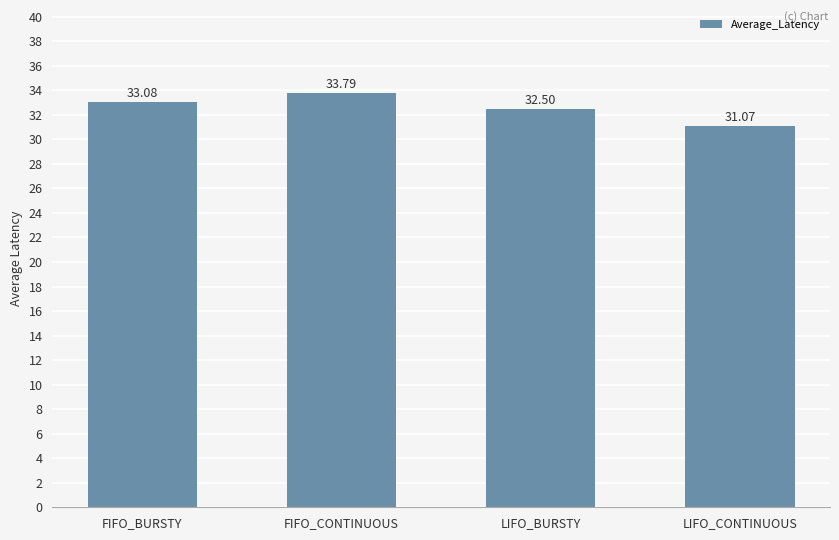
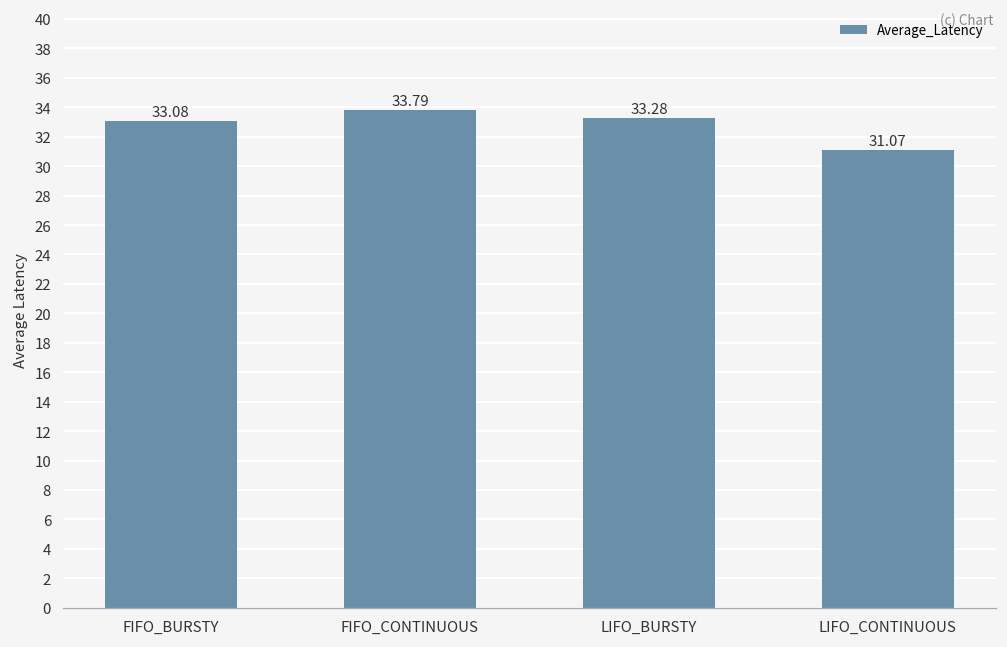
  {
    "FIFO_BURSTY": 33.08,
    "FIFO_CONTINUOUS": 33.79,
-   "LIFO_BURSTY": 32.50,
+   "LIFO_BURSTY": 33.28,
    "LIFO_CONTINUOUS": 31.07
  }
